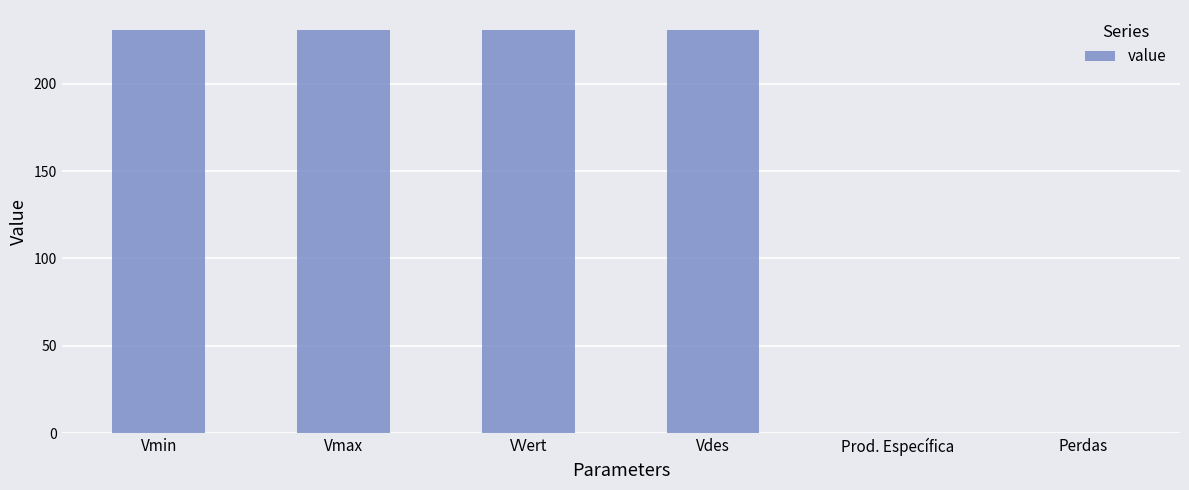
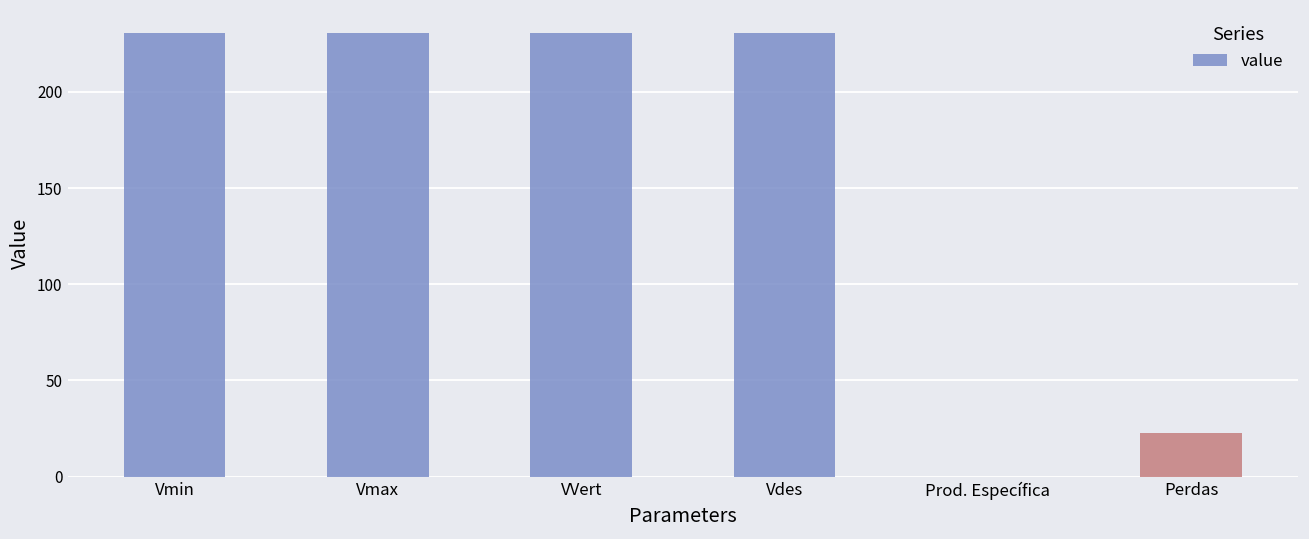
  {
    "Vmin": 231,
    "Vmax": 231,
    "VVert": 231,
    "Vdes": 231,
-   "Perdas": 0
+   "Perdas": 23
  }
